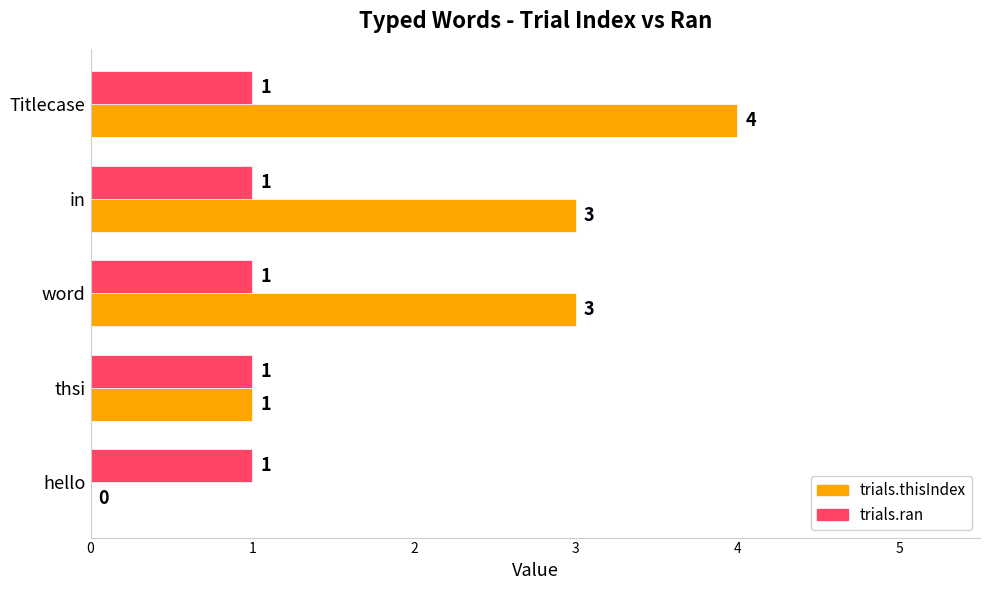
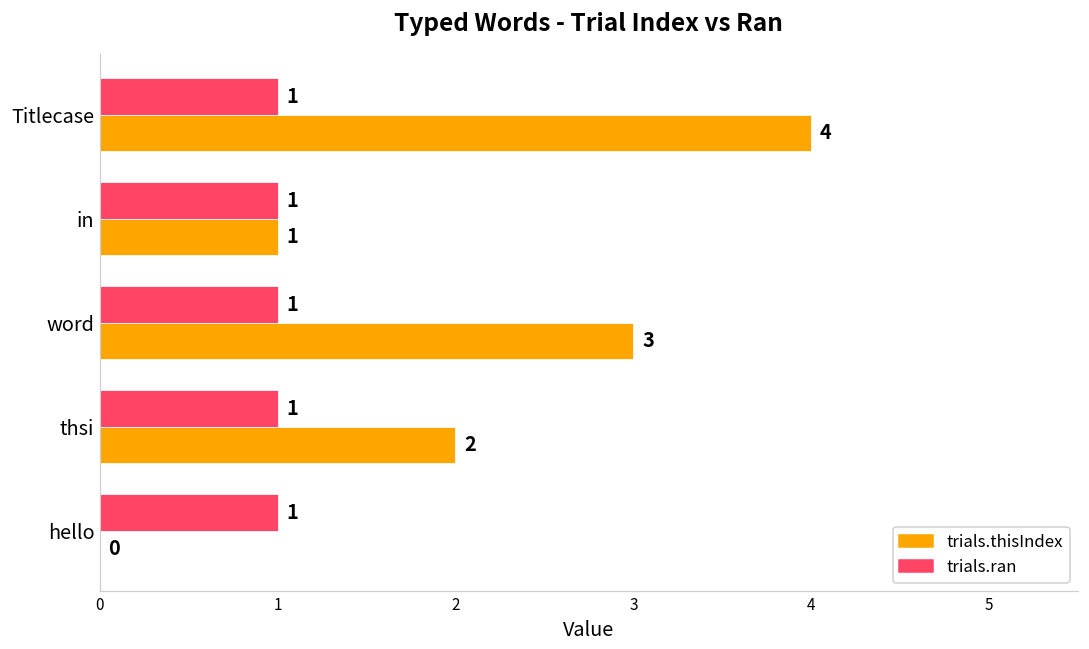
  {
    "trials.thisIndex": {
      "Titlecase": 4,
-     "in": 3,
+     "in": 1,
      "word": 3,
-     "thsi": 1,
+     "thsi": 2,
      "hello": 0
    },
    "trials.ran": {
      "Titlecase": 1,
      "in": 1,
      "word": 1,
      "thsi": 1,
      "hello": 1
    }
  }
